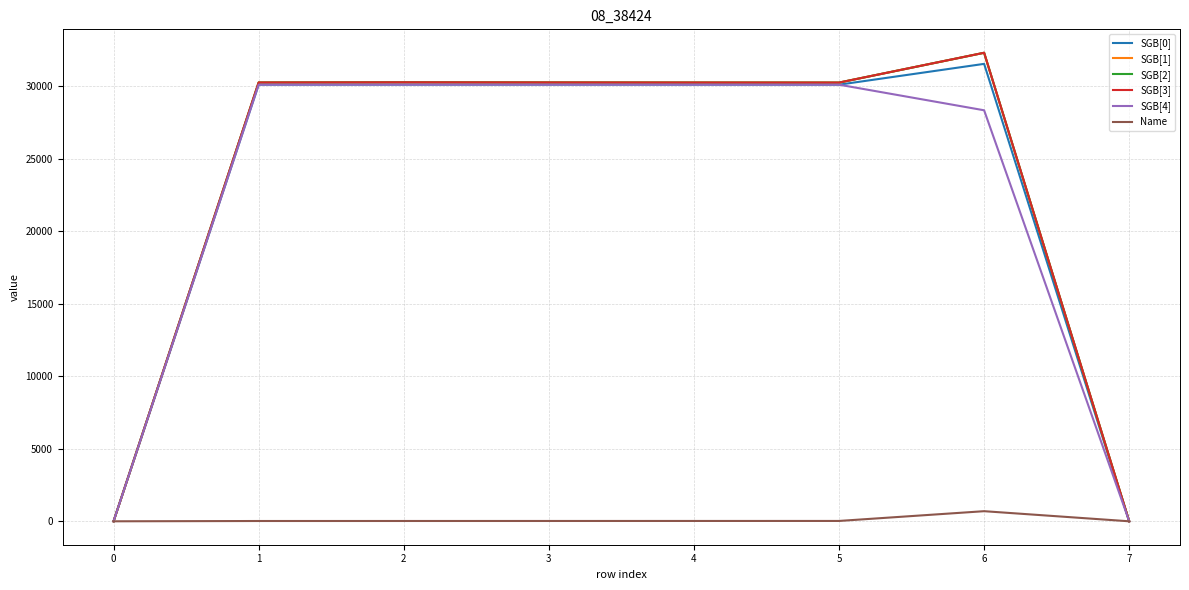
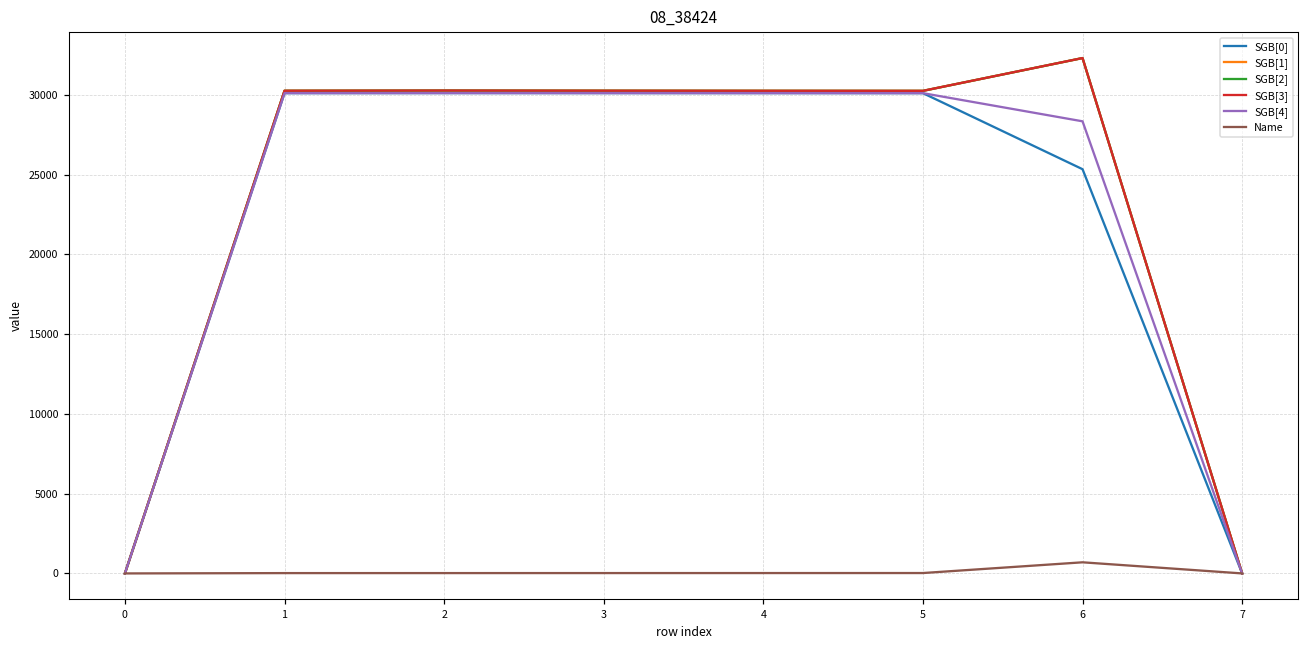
  {
    "SGB[0]": {
-     "6": 31600
+     "6": 25300
    },
    "SGB[4]": {
      "6": 28400
    },
    "Name": {
      "1": 0,
      "2": 0,
      "3": 0,
      "4": 0,
      "5": 0,
      "6": 700
    }
  }
